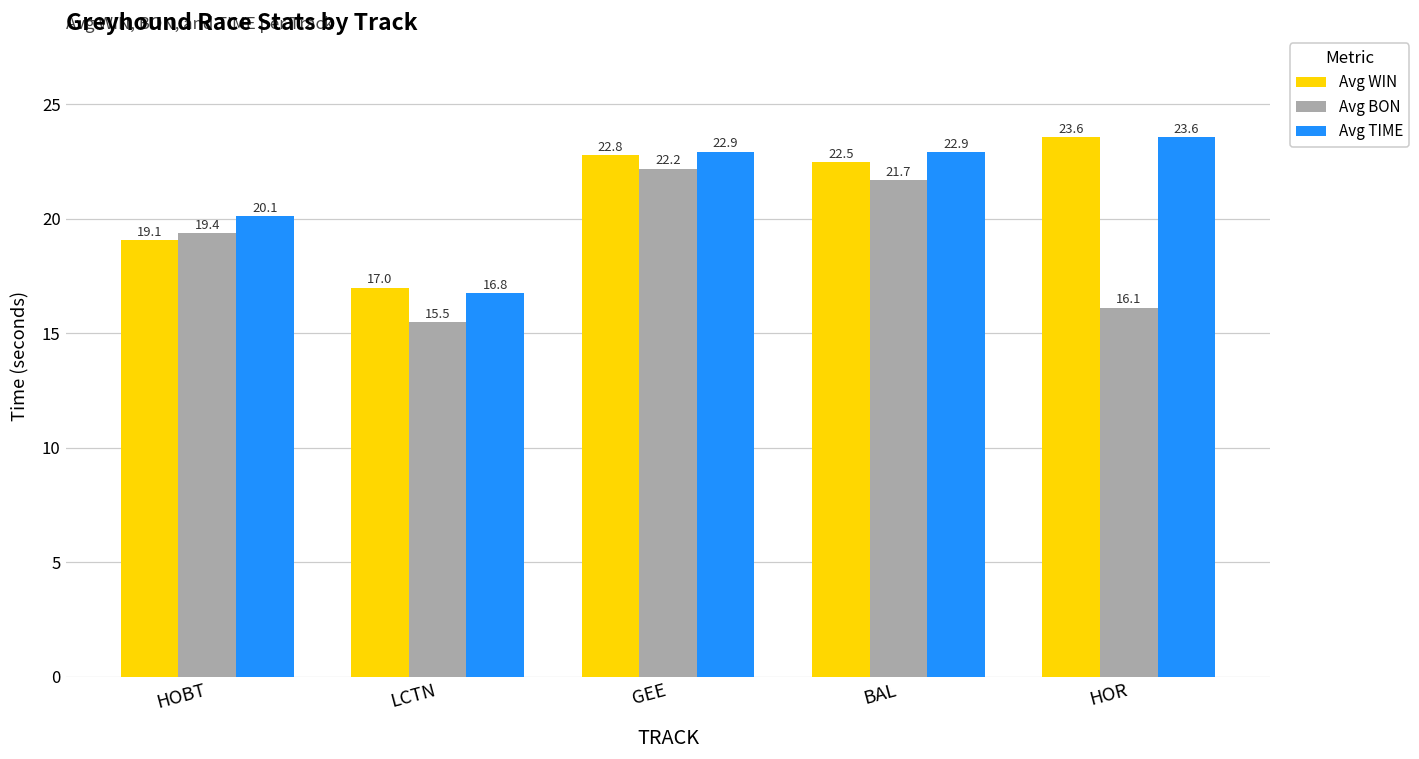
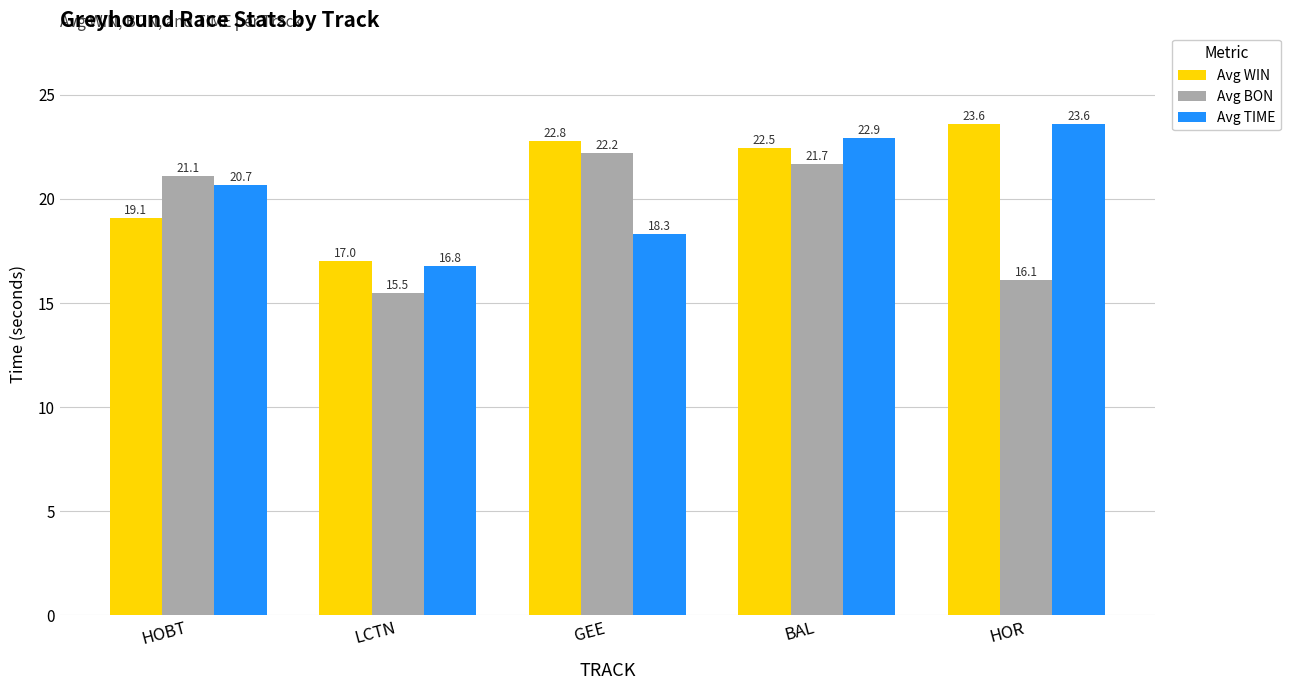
  {
    "Avg WIN": {
      "HOBT": 19.1,
      "LCTN": 17.0,
      "GEE": 22.8,
      "BAL": 22.5,
      "HOR": 23.6
    },
    "Avg BON": {
-     "HOBT": 19.4,
+     "HOBT": 21.1,
      "LCTN": 15.5,
      "GEE": 22.2,
      "BAL": 21.7,
      "HOR": 16.1
    },
    "Avg TIME": {
-     "HOBT": 20.1,
+     "HOBT": 20.7,
      "LCTN": 16.8,
-     "GEE": 22.9,
+     "GEE": 18.3,
      "BAL": 22.9,
      "HOR": 23.6
    }
  }
